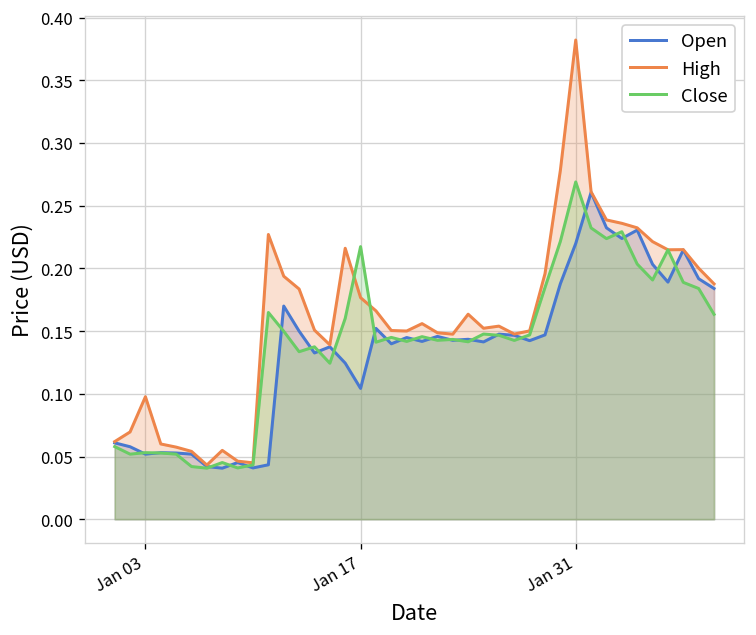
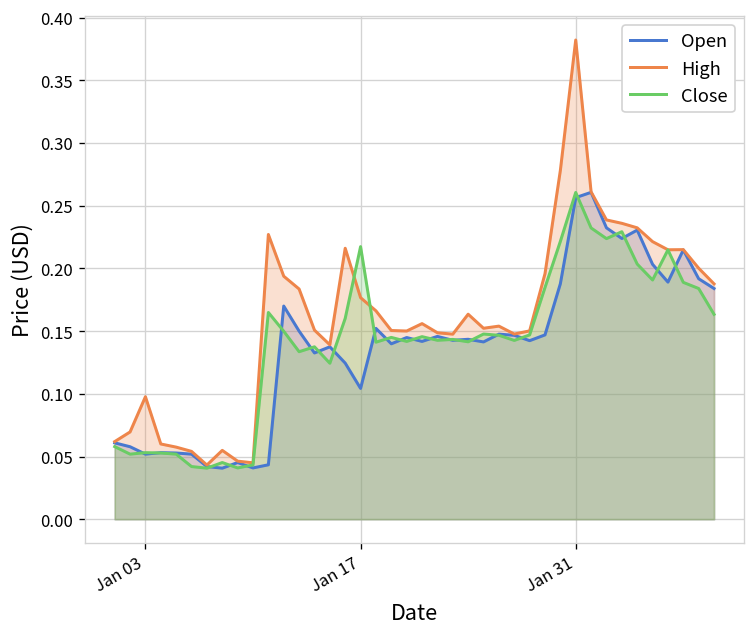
  {
    "Open": {
      "Jan 17": 0.104,
-     "Jan 31": 0.220
+     "Jan 31": 0.257
    },
    "High": {
      "Jan 03": 0.098,
      "Jan 17": 0.177,
      "Jan 31": 0.382
    },
    "Close": {
      "Jan 17": 0.217,
-     "Jan 31": 0.269
+     "Jan 31": 0.261
    }
  }
